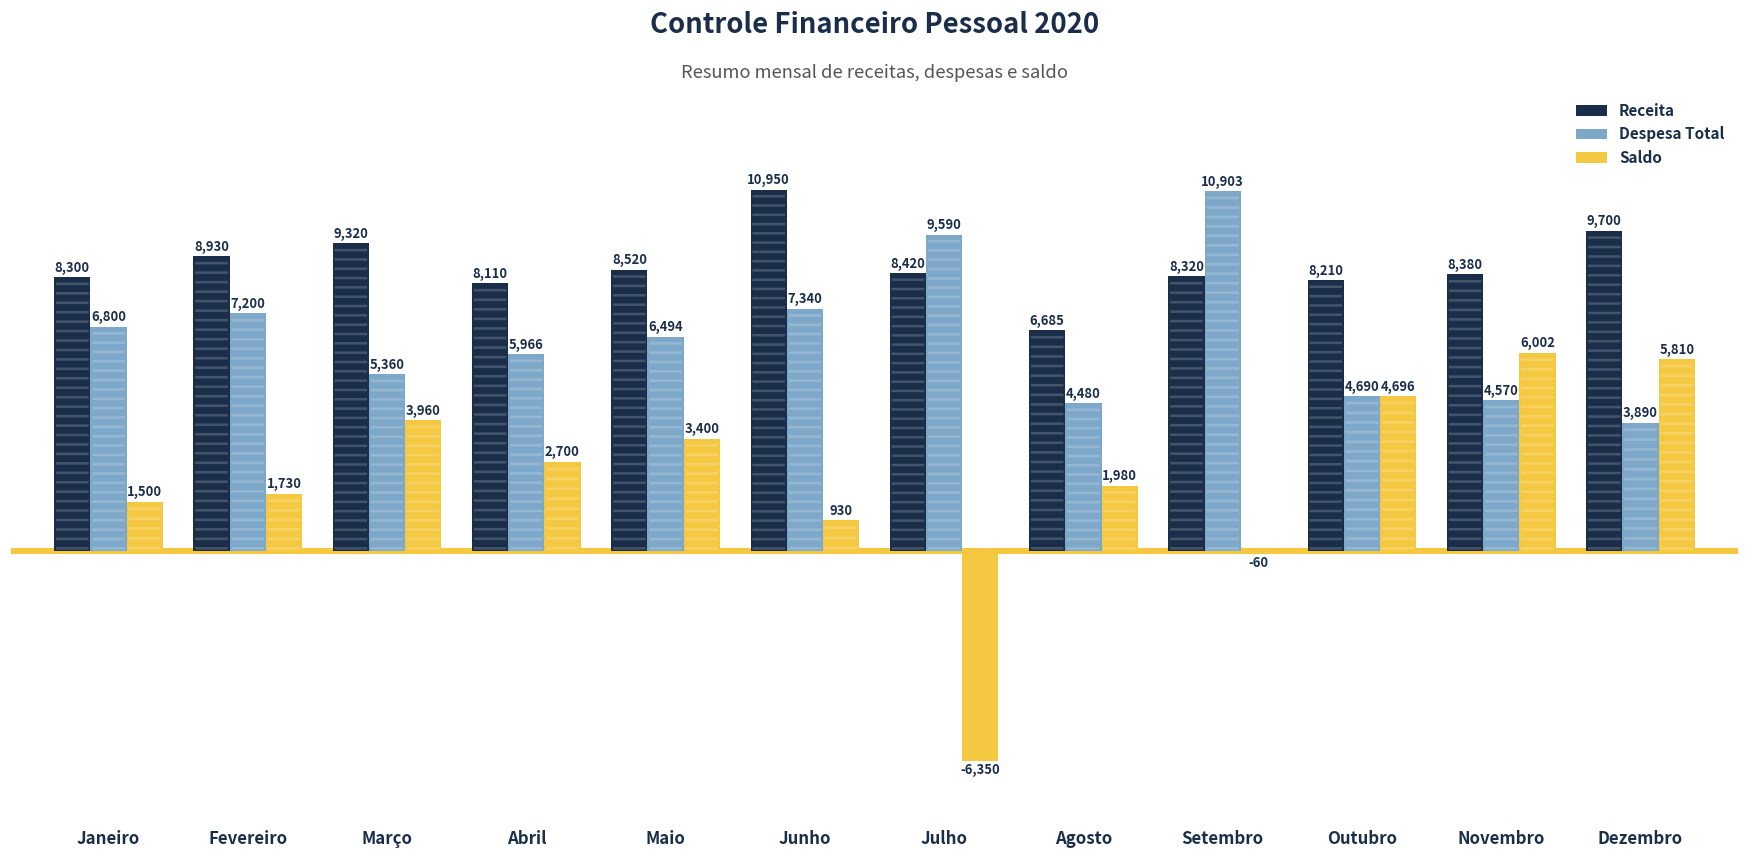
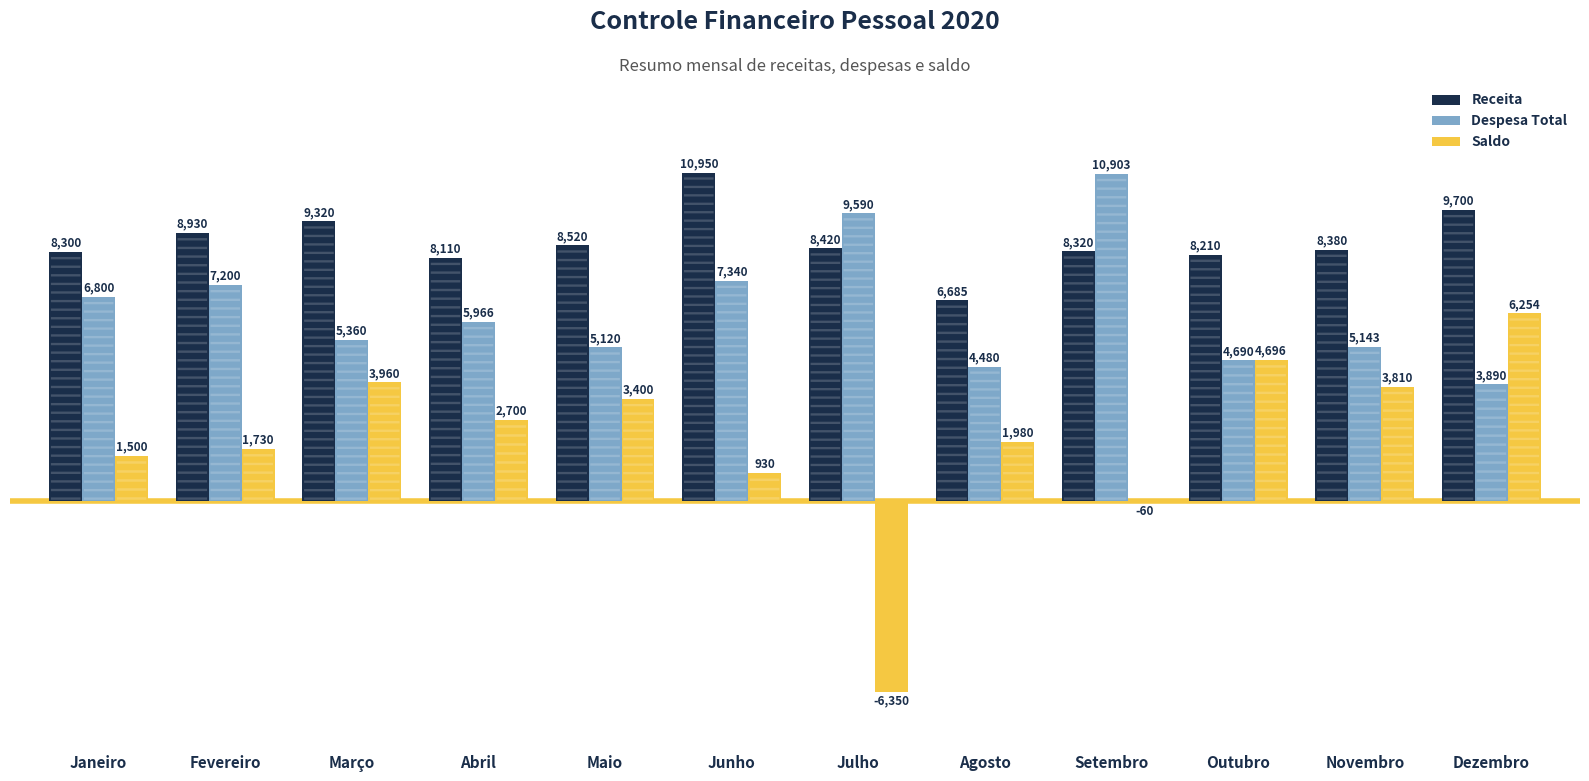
  {
    "Receita": {
      "Janeiro": "8,300",
      "Fevereiro": "8,930",
      "Março": "9,320",
      "Abril": "8,110",
      "Maio": "8,520",
      "Junho": "10,950",
      "Julho": "8,420",
      "Agosto": "6,685",
      "Setembro": "8,320",
      "Outubro": "8,210",
      "Novembro": "8,380",
      "Dezembro": "9,700"
    },
    "Despesa Total": {
      "Janeiro": "6,800",
      "Fevereiro": "7,200",
      "Março": "5,360",
      "Abril": "5,966",
-     "Maio": "6,494",
+     "Maio": "5,120",
      "Junho": "7,340",
      "Julho": "9,590",
      "Agosto": "4,480",
      "Setembro": "10,903",
      "Outubro": "4,690",
-     "Novembro": "4,570",
+     "Novembro": "5,143",
      "Dezembro": "3,890"
    },
    "Saldo": {
      "Janeiro": "1,500",
      "Fevereiro": "1,730",
      "Março": "3,960",
      "Abril": "2,700",
      "Maio": "3,400",
      "Junho": "930",
      "Julho": "-6,350",
      "Agosto": "1,980",
      "Setembro": "-60",
      "Outubro": "4,696",
-     "Novembro": "6,002",
-     "Dezembro": "5,810"
+     "Novembro": "3,810",
+     "Dezembro": "6,254"
    }
  }
